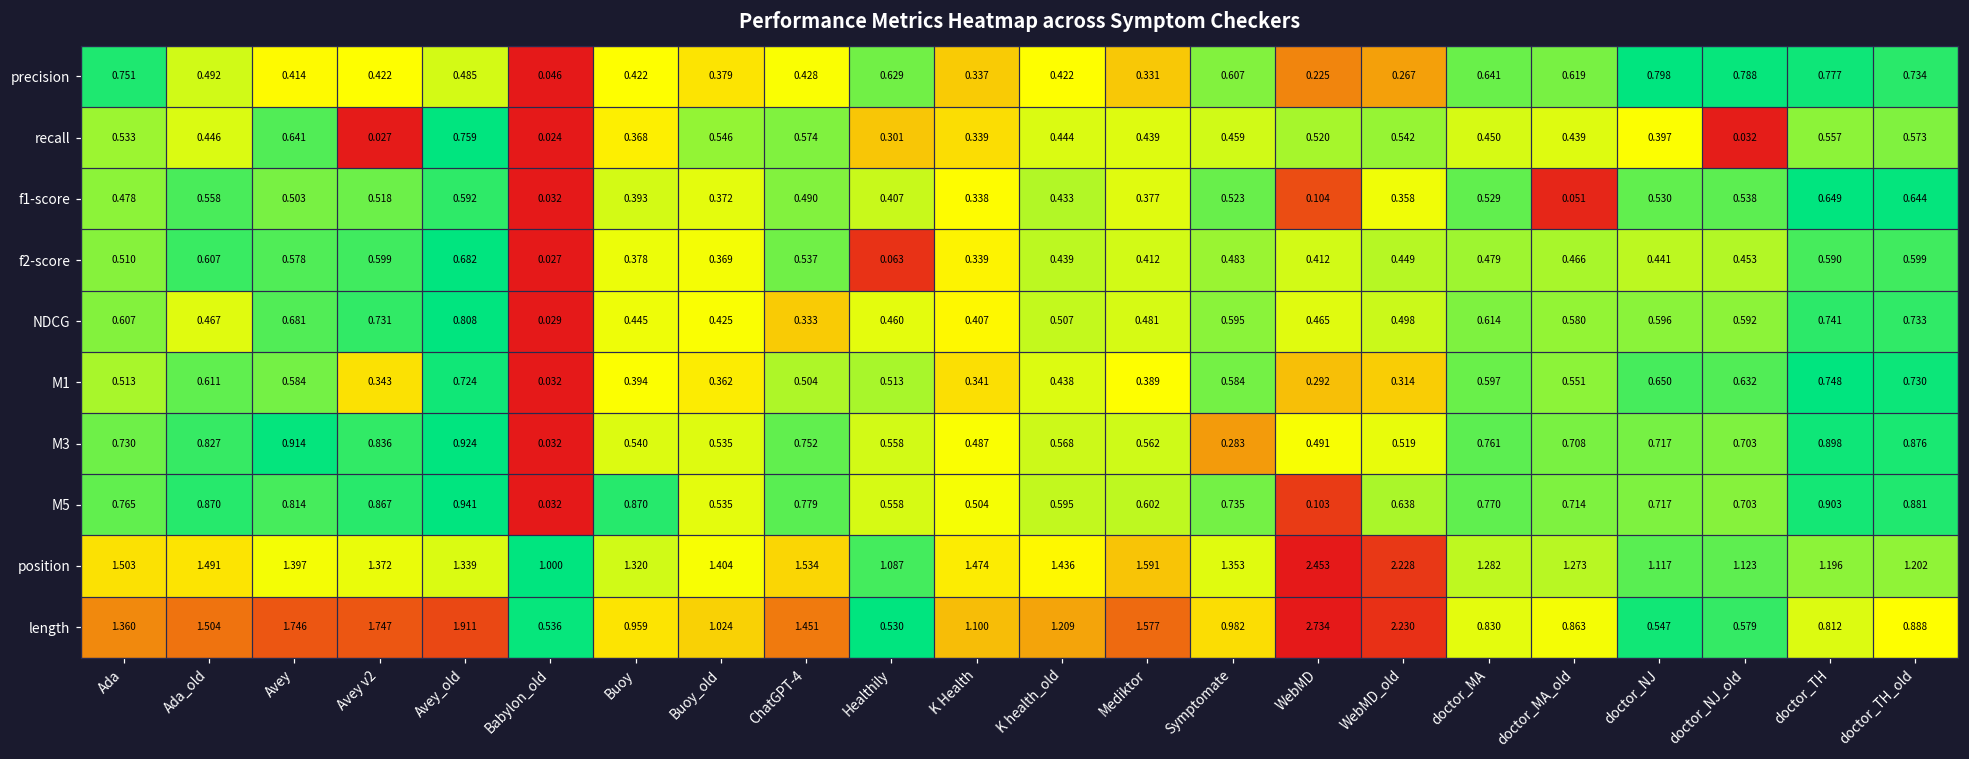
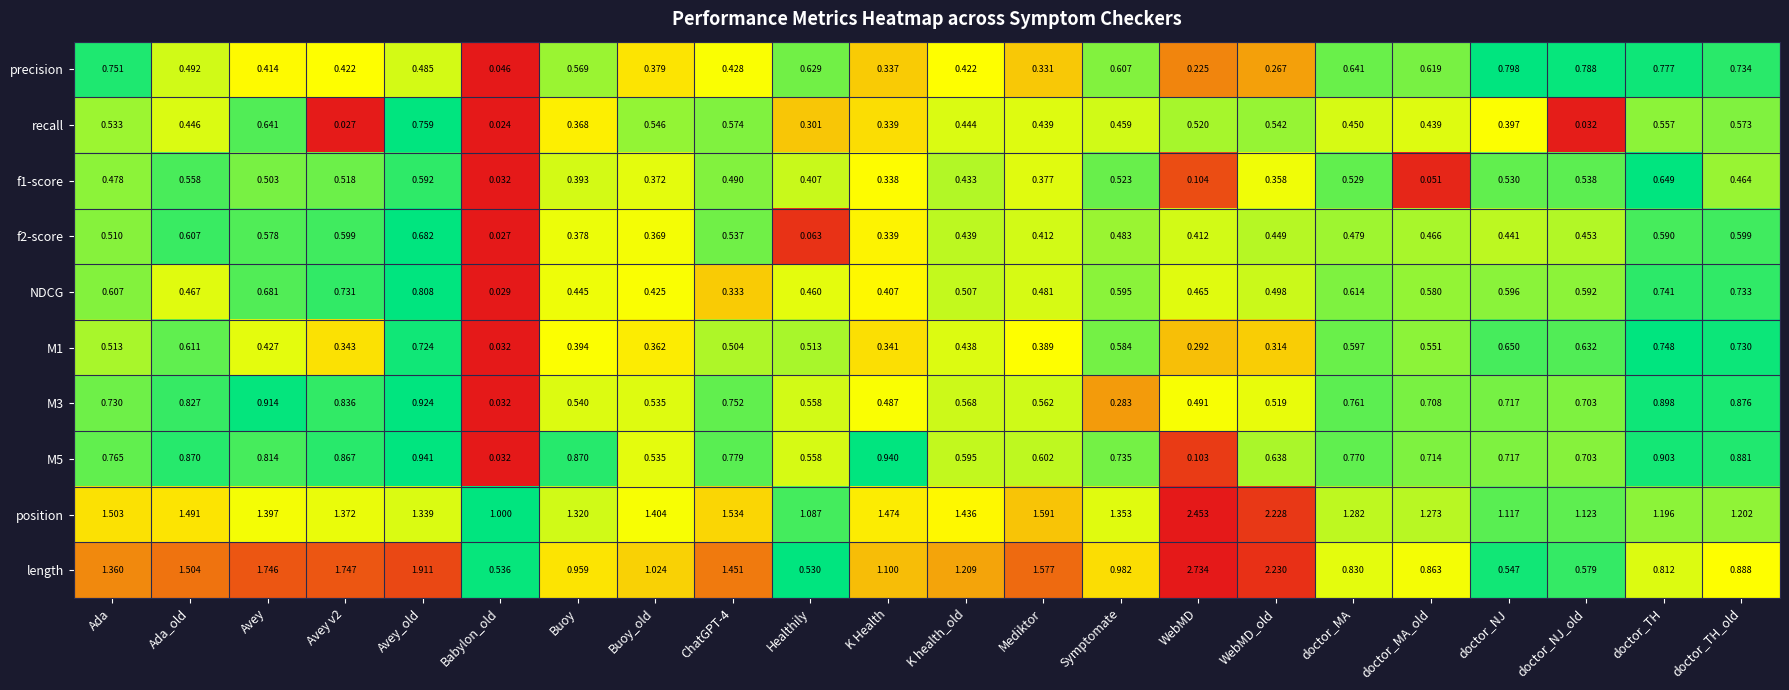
  {
    "precision": {
      "Ada": 0.751,
      "Ada_old": 0.492,
      "Avey": 0.414,
      "Avey v2": 0.422,
      "Avey_old": 0.485,
      "Babylon_old": 0.046,
-     "Buoy": 0.422,
+     "Buoy": 0.569,
      "Buoy_old": 0.379,
      "ChatGPT-4": 0.428,
      "Healthily": 0.629,
      "K Health": 0.337,
      "K health_old": 0.422,
      "Mediktor": 0.331,
      "Symptomate": 0.607,
      "WebMD": 0.225,
      "WebMD_old": 0.267,
      "doctor_MA": 0.641,
      "doctor_MA_old": 0.619,
      "doctor_NJ": 0.798,
      "doctor_NJ_old": 0.788,
      "doctor_TH": 0.777,
      "doctor_TH_old": 0.734
    },
    "f1-score": {
      "Ada": 0.478,
      "Ada_old": 0.558,
      "Avey": 0.503,
      "Avey v2": 0.518,
      "Avey_old": 0.592,
      "Babylon_old": 0.032,
      "Buoy": 0.393,
      "Buoy_old": 0.372,
      "ChatGPT-4": 0.490,
      "Healthily": 0.407,
      "K Health": 0.338,
      "K health_old": 0.433,
      "Mediktor": 0.377,
      "Symptomate": 0.523,
      "WebMD": 0.104,
      "WebMD_old": 0.358,
      "doctor_MA": 0.529,
      "doctor_MA_old": 0.051,
      "doctor_NJ": 0.530,
      "doctor_NJ_old": 0.538,
      "doctor_TH": 0.649,
-     "doctor_TH_old": 0.644
+     "doctor_TH_old": 0.464
    },
    "M1": {
      "Ada": 0.513,
      "Ada_old": 0.611,
-     "Avey": 0.584,
+     "Avey": 0.427,
      "Avey v2": 0.343,
      "Avey_old": 0.724,
      "Babylon_old": 0.032,
      "Buoy": 0.394,
      "Buoy_old": 0.362,
      "ChatGPT-4": 0.504,
      "Healthily": 0.513,
      "K Health": 0.341,
      "K health_old": 0.438,
      "Mediktor": 0.389,
      "Symptomate": 0.584,
      "WebMD": 0.292,
      "WebMD_old": 0.314,
      "doctor_MA": 0.597,
      "doctor_MA_old": 0.551,
      "doctor_NJ": 0.650,
      "doctor_NJ_old": 0.632,
      "doctor_TH": 0.748,
      "doctor_TH_old": 0.730
    },
    "M5": {
      "Ada": 0.765,
      "Ada_old": 0.870,
      "Avey": 0.814,
      "Avey v2": 0.867,
      "Avey_old": 0.941,
      "Babylon_old": 0.032,
      "Buoy": 0.870,
      "Buoy_old": 0.535,
      "ChatGPT-4": 0.779,
      "Healthily": 0.558,
-     "K Health": 0.504,
+     "K Health": 0.940,
      "K health_old": 0.595,
      "Mediktor": 0.602,
      "Symptomate": 0.735,
      "WebMD": 0.103,
      "WebMD_old": 0.638,
      "doctor_MA": 0.770,
      "doctor_MA_old": 0.714,
      "doctor_NJ": 0.717,
      "doctor_NJ_old": 0.703,
      "doctor_TH": 0.903,
      "doctor_TH_old": 0.881
    }
  }
